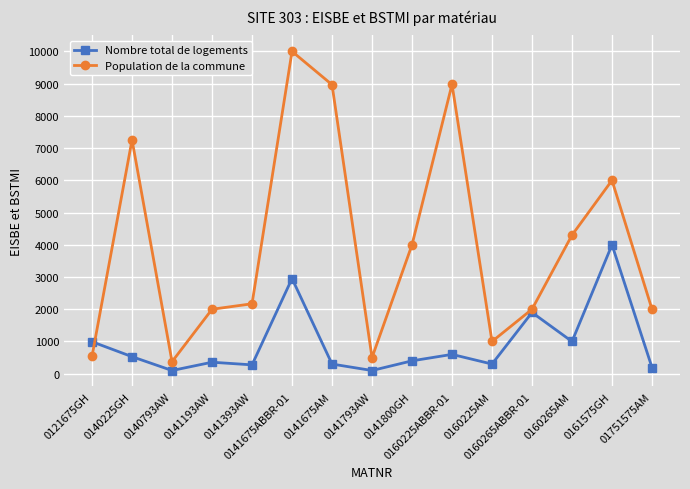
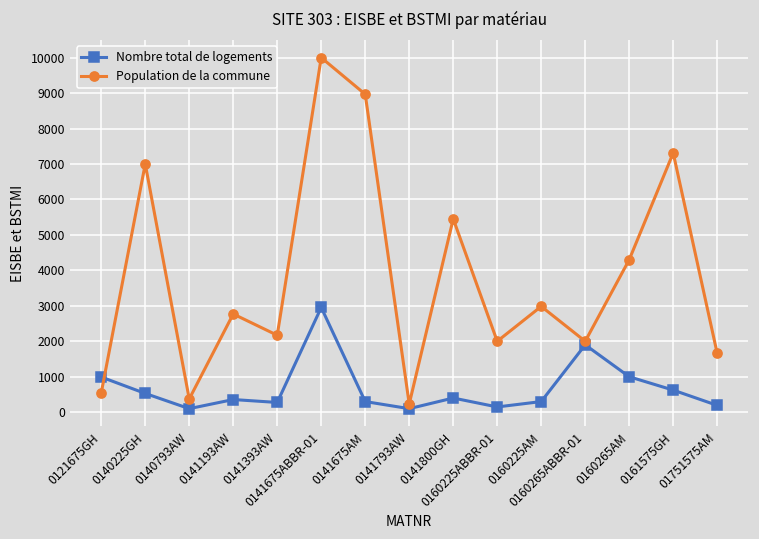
  {
    "Nombre total de logements": {
      "0121675GH": 1000,
      "0140225GH": 500,
      "0140793AW": 100,
      "0141193AW": 400,
      "0141393AW": 300,
      "0141675ABBR-01": 3000,
      "0141675AM": 300,
      "0141793AW": 100,
      "0141800GH": 400,
-     "0160225ABBR-01": 600,
+     "0160225ABBR-01": 100,
      "0160225AM": 300,
      "0160265ABBR-01": 1900,
      "0160265AM": 1000,
-     "0161575GH": 4000,
+     "0161575GH": 600,
      "01751575AM": 200
    },
    "Population de la commune": {
      "0121675GH": 500,
-     "0140225GH": 7300,
+     "0140225GH": 7000,
      "0140793AW": 400,
-     "0141193AW": 2000,
+     "0141193AW": 2800,
      "0141393AW": 2200,
      "0141675ABBR-01": 10000,
      "0141675AM": 9000,
-     "0141793AW": 500,
-     "0141800GH": 4000,
-     "0160225ABBR-01": 9000,
-     "0160225AM": 1000,
+     "0141793AW": 200,
+     "0141800GH": 5500,
+     "0160225ABBR-01": 2000,
+     "0160225AM": 3000,
      "0160265ABBR-01": 2000,
      "0160265AM": 4300,
-     "0161575GH": 6000,
-     "01751575AM": 2000
+     "0161575GH": 7300,
+     "01751575AM": 1700
    }
  }
